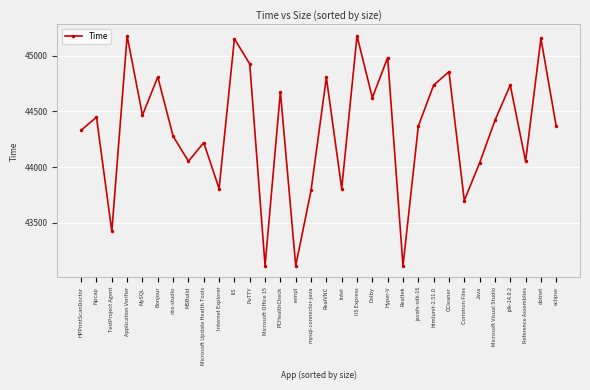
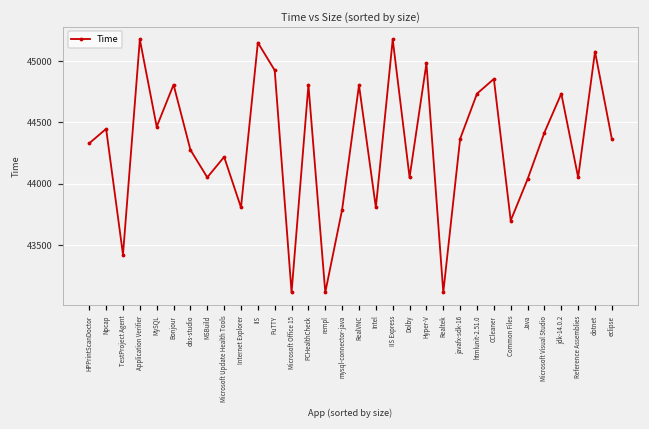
  {
    "HPPrintScanDoctor": 44330,
    "Npcap": 44450,
    "TestProject Agent": 43420,
    "Application Verifier": 45180,
    "MySQL": 44460,
    "Bonjour": 44810,
    "obs-studio": 44280,
    "MSBuild": 44050,
    "Microsoft Update Health Tools": 44220,
    "Internet Explorer": 43810,
    "IIS": 45150,
    "PuTTY": 44920,
    "Microsoft Office 15": 43110,
-   "PCHealthCheck": 44680,
+   "PCHealthCheck": 44810,
    "rempl": 43110,
    "mysql-connector-java": 43790,
    "RealVNC": 44800,
    "Intel": 43810,
    "IIS Express": 45180,
-   "Dolby": 44620,
+   "Dolby": 44050,
    "Hyper-V": 44980,
    "Realtek": 43110,
    "javafx-sdk-16": 44370,
    "htmlunit-2.51.0": 44730,
    "CCleaner": 44850,
    "Common Files": 43700,
    "Java": 44040,
    "Microsoft Visual Studio": 44420,
    "jdk-14.0.2": 44730,
    "Reference Assemblies": 44050,
-   "dotnet": 45150,
+   "dotnet": 45080,
    "eclipse": 44360
  }
